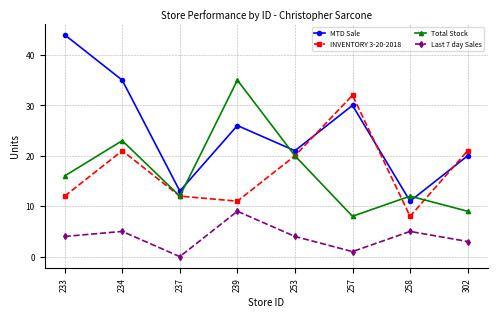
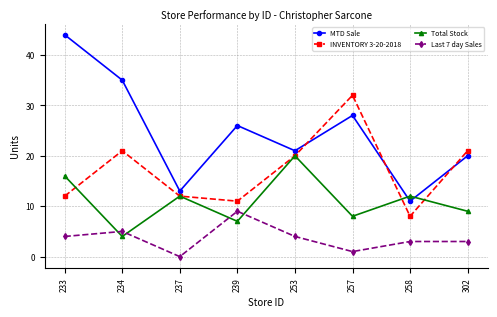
  {
    "MTD Sale": {
      "233": 44,
      "234": 35,
      "237": 13,
      "239": 26,
      "253": 21,
-     "257": 30,
+     "257": 28,
      "258": 11,
      "302": 20
    },
    "INVENTORY 3-20-2018": {
      "233": 12,
      "234": 21,
      "239": 11,
      "257": 32,
      "258": 8,
      "302": 21
    },
    "Total Stock": {
      "233": 16,
-     "234": 23,
-     "239": 35,
+     "234": 4,
+     "239": 7,
      "257": 8,
      "258": 12,
      "302": 9
    },
    "Last 7 day Sales": {
      "233": 4,
      "234": 5,
      "237": 0,
      "239": 9,
      "253": 4,
      "257": 1,
-     "258": 5,
+     "258": 3,
      "302": 3
    }
  }
